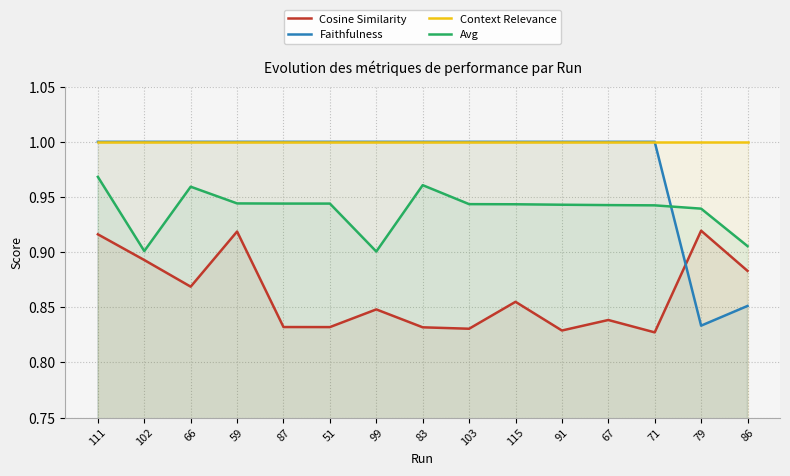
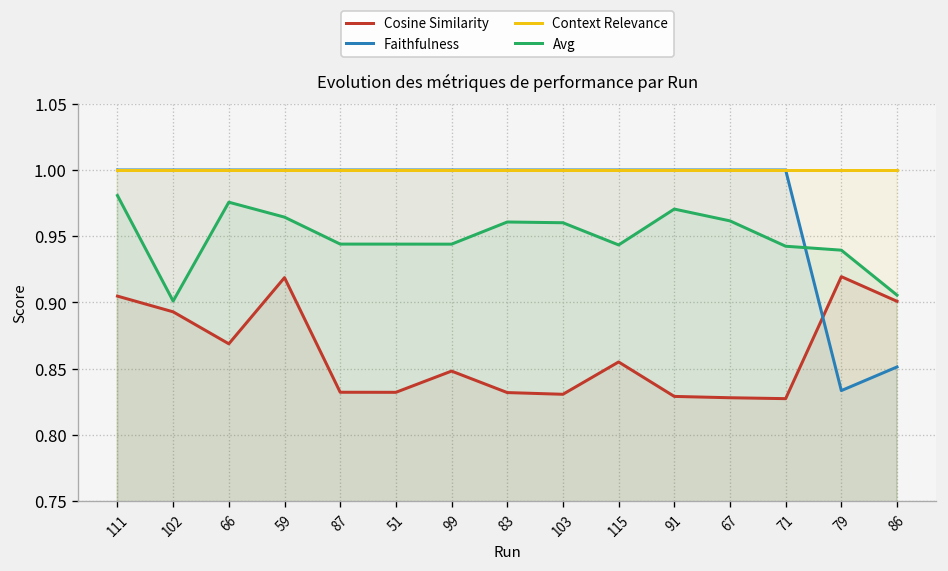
  {
    "Cosine Similarity": {
-     "111": 0.916,
+     "111": 0.905,
      "102": 0.893,
      "66": 0.869,
      "59": 0.919,
      "87": 0.832,
      "51": 0.832,
      "99": 0.848,
      "83": 0.832,
      "103": 0.831,
      "115": 0.855,
      "91": 0.829,
-     "67": 0.838,
+     "67": 0.828,
      "71": 0.827,
      "79": 0.919,
-     "86": 0.883
+     "86": 0.901
    },
    "Faithfulness": {
      "79": 0.833,
      "86": 0.851
    },
    "Context Relevance": {
      "79": 1.000,
      "86": 1.000
    },
    "Avg": {
-     "111": 0.968,
+     "111": 0.981,
      "102": 0.901,
-     "66": 0.959,
-     "59": 0.944,
+     "66": 0.976,
+     "59": 0.964,
      "87": 0.944,
      "51": 0.944,
-     "99": 0.901,
+     "99": 0.944,
      "83": 0.961,
-     "103": 0.944,
+     "103": 0.960,
      "115": 0.943,
-     "91": 0.943,
-     "67": 0.943,
+     "91": 0.970,
+     "67": 0.962,
      "71": 0.942,
      "79": 0.939,
      "86": 0.905
    }
  }
